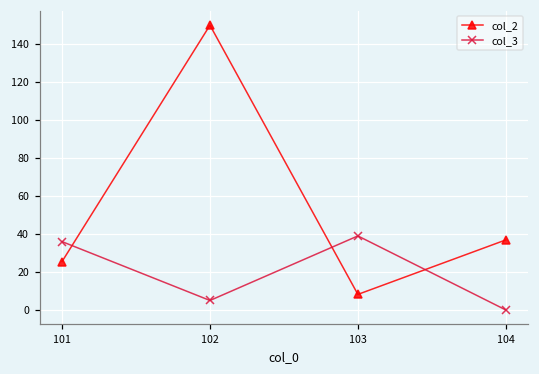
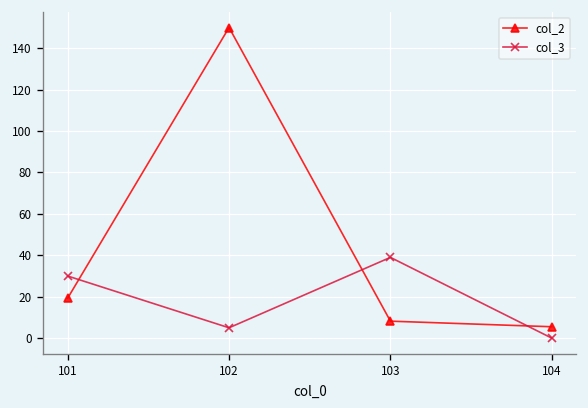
  {
    "col_2": {
-     "101": 26,
+     "101": 19,
      "102": 150,
      "103": 8,
-     "104": 37
+     "104": 6
    },
    "col_3": {
-     "101": 36,
+     "101": 30,
      "102": 5,
      "103": 39,
      "104": 0
    }
  }
